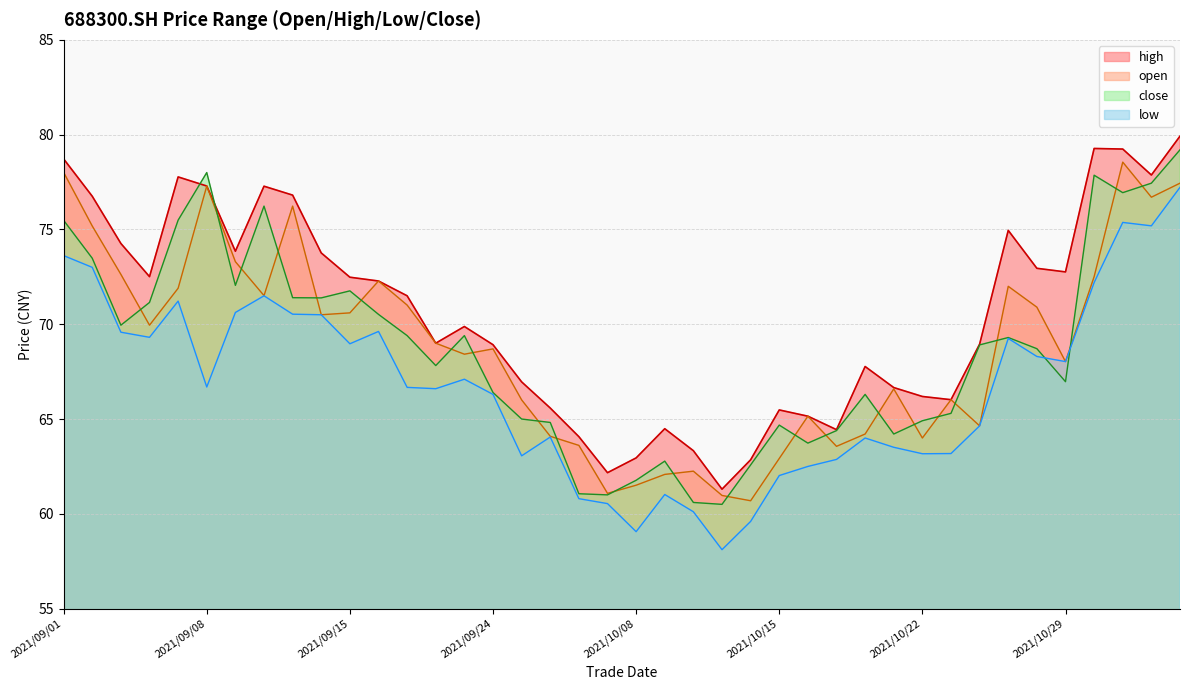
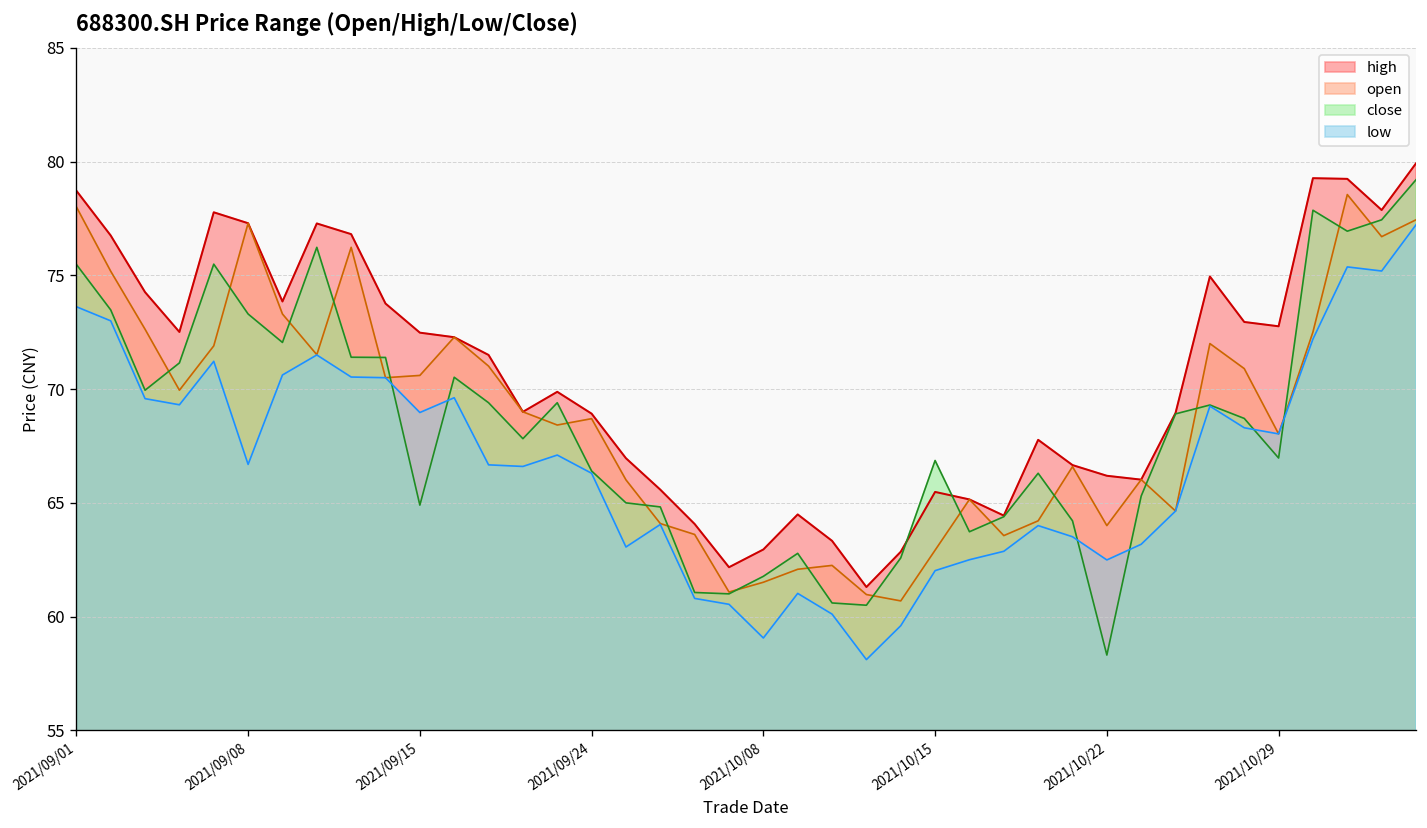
  {
    "close": {
      "2021/09/01": 75.5,
-     "2021/09/08": 78.0,
-     "2021/09/15": 71.8,
+     "2021/09/08": 73.3,
+     "2021/09/15": 64.9,
      "2021/10/08": 61.8,
-     "2021/10/15": 64.7,
-     "2021/10/22": 64.9,
+     "2021/10/15": 66.9,
+     "2021/10/22": 58.3,
      "2021/10/29": 67.0
    },
    "low": {
      "2021/09/01": 73.6,
      "2021/09/08": 66.7,
      "2021/09/15": 69.0,
      "2021/10/08": 59.1,
      "2021/10/15": 62.0,
-     "2021/10/22": 63.2
+     "2021/10/22": 62.5
    }
  }
